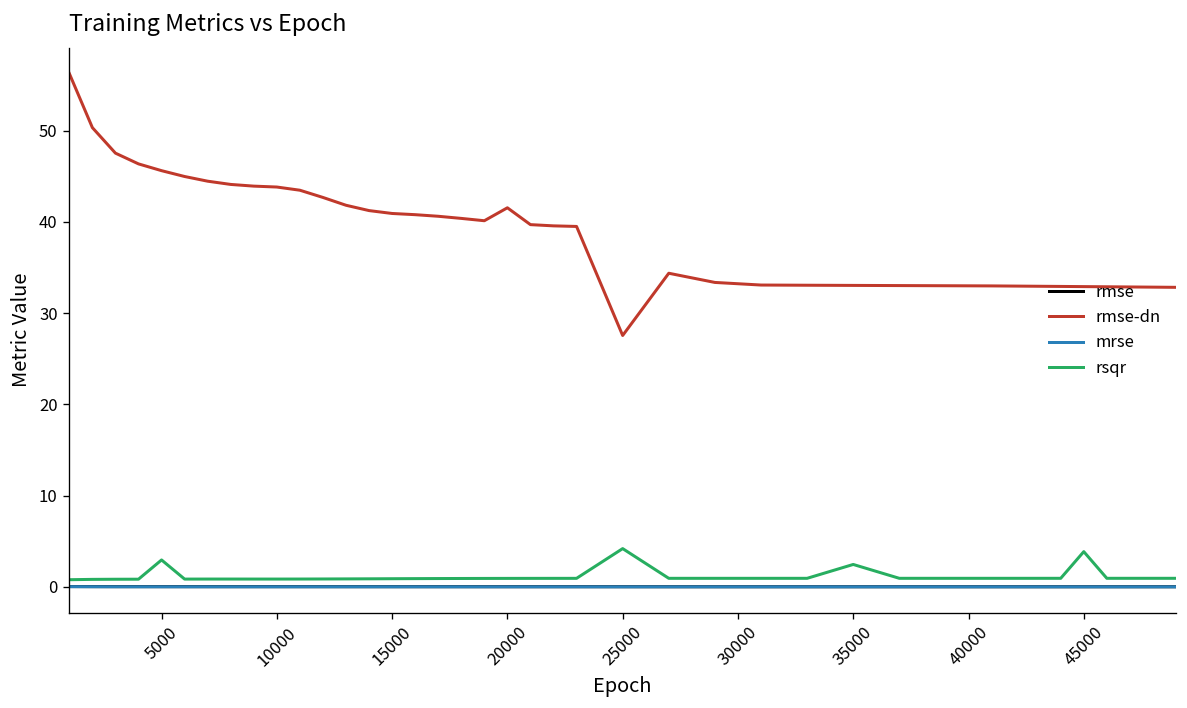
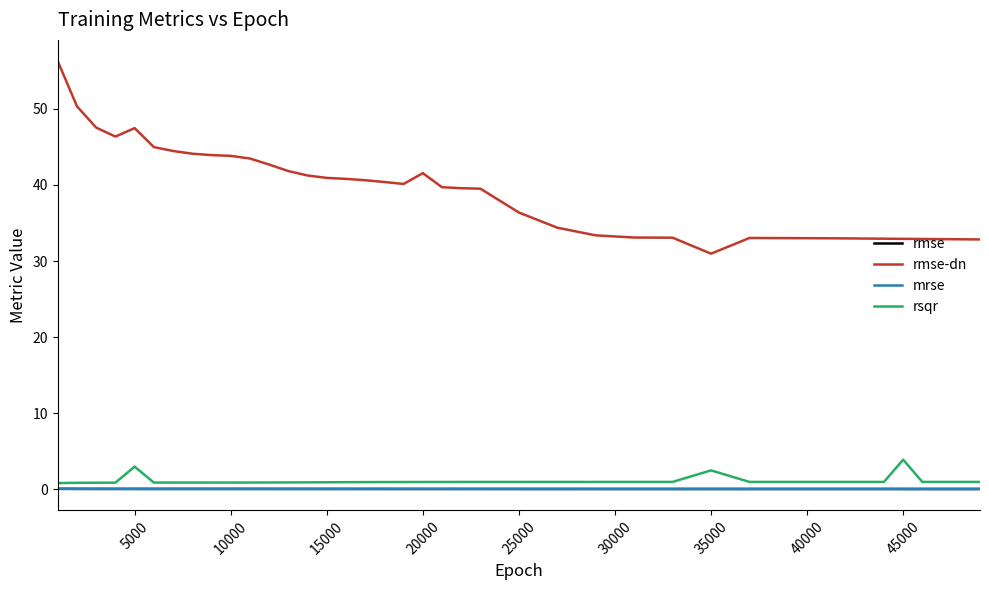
  {
    "mrse": {
      "5000": 0,
      "10000": 0,
      "15000": 0,
      "20000": 0,
      "25000": 0,
      "35000": 0,
      "45000": 0
    },
    "rmse-dn": {
-     "5000": 46,
+     "5000": 47,
      "10000": 44,
      "15000": 41,
      "20000": 42,
-     "25000": 28,
-     "35000": 33,
+     "25000": 36,
+     "35000": 31,
      "45000": 33
    },
    "rsqr": {
      "5000": 3,
      "10000": 1,
      "15000": 1,
      "20000": 1,
-     "25000": 4,
+     "25000": 1,
      "35000": 2,
      "45000": 4
    }
  }
